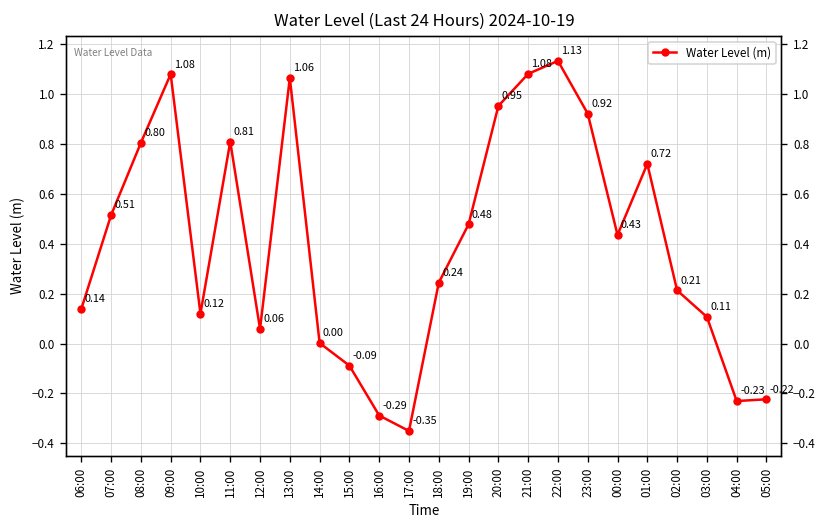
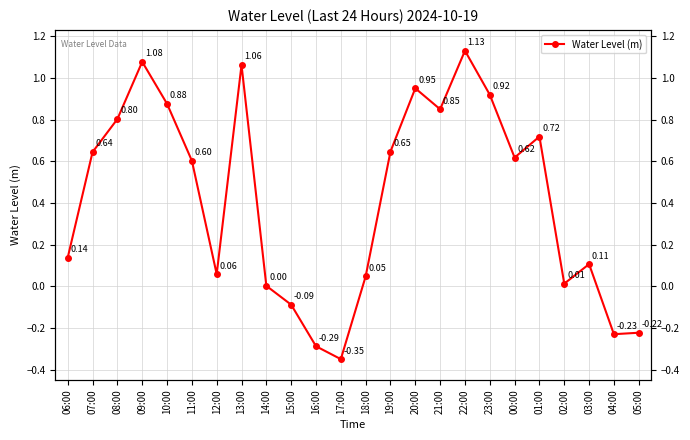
  {
    "06:00": 0.14,
-   "07:00": 0.51,
+   "07:00": 0.64,
    "08:00": 0.80,
    "09:00": 1.08,
-   "10:00": 0.12,
-   "11:00": 0.81,
+   "10:00": 0.88,
+   "11:00": 0.60,
    "12:00": 0.06,
    "13:00": 1.06,
    "14:00": 0.00,
    "15:00": -0.09,
    "16:00": -0.29,
    "17:00": -0.35,
-   "18:00": 0.24,
-   "19:00": 0.48,
+   "18:00": 0.05,
+   "19:00": 0.65,
    "20:00": 0.95,
-   "21:00": 1.08,
+   "21:00": 0.85,
    "22:00": 1.13,
    "23:00": 0.92,
-   "00:00": 0.43,
+   "00:00": 0.62,
    "01:00": 0.72,
-   "02:00": 0.21,
+   "02:00": 0.01,
    "03:00": 0.11,
    "05:00": -0.22
  }
